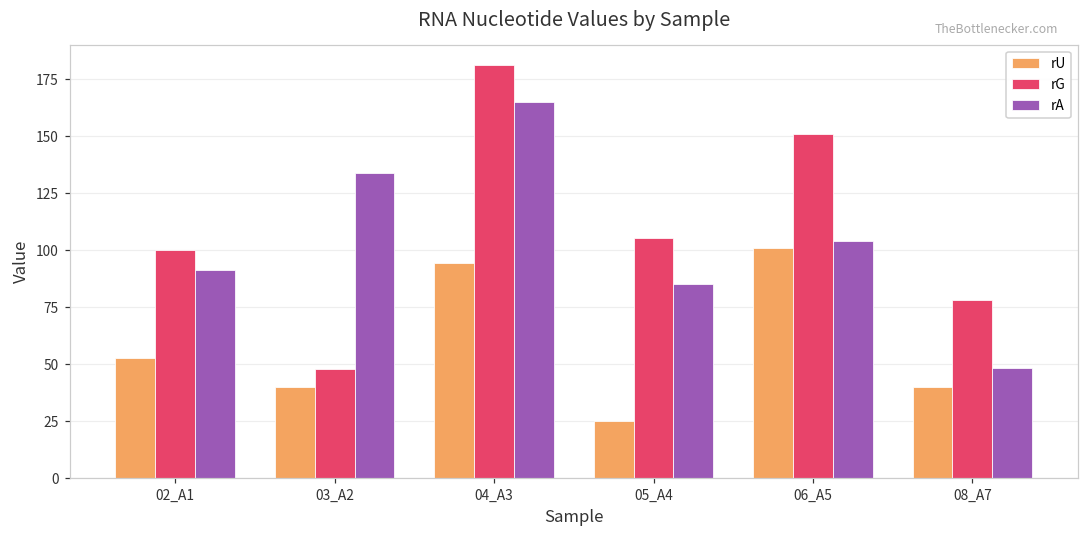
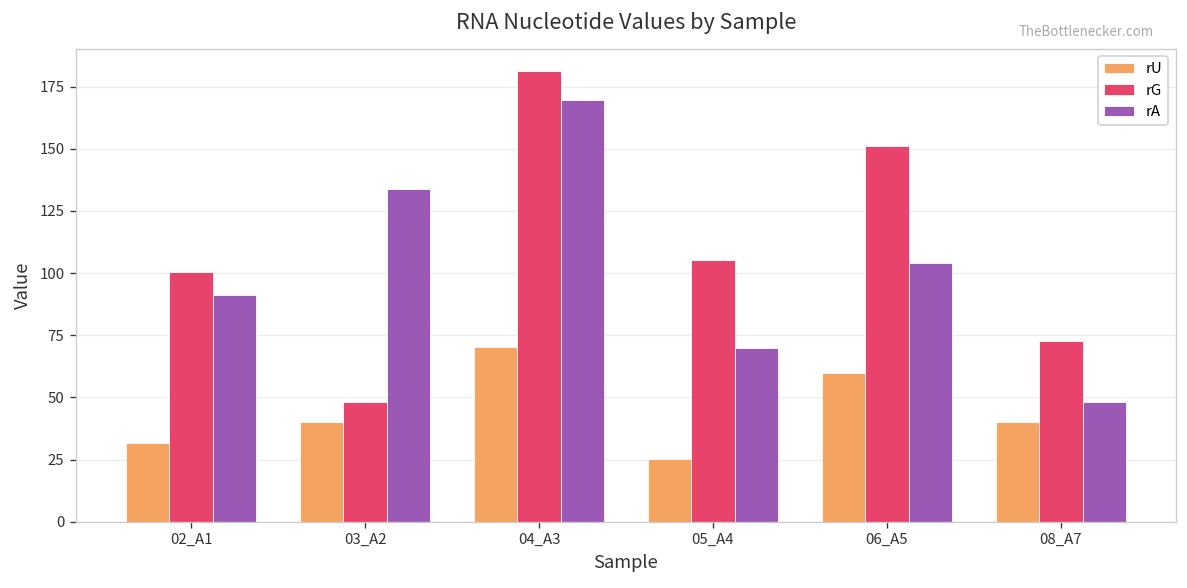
  {
    "rU": {
-     "02_A1": 53,
+     "02_A1": 31,
      "03_A2": 40,
-     "04_A3": 94,
+     "04_A3": 70,
      "05_A4": 25,
-     "06_A5": 101,
+     "06_A5": 60,
      "08_A7": 40
    },
    "rG": {
      "02_A1": 100,
      "03_A2": 48,
      "04_A3": 181,
      "05_A4": 105,
      "06_A5": 151,
-     "08_A7": 78
+     "08_A7": 73
    },
    "rA": {
      "02_A1": 91,
      "03_A2": 134,
-     "04_A3": 165,
-     "05_A4": 85,
+     "04_A3": 170,
+     "05_A4": 70,
      "06_A5": 104,
      "08_A7": 48
    }
  }
